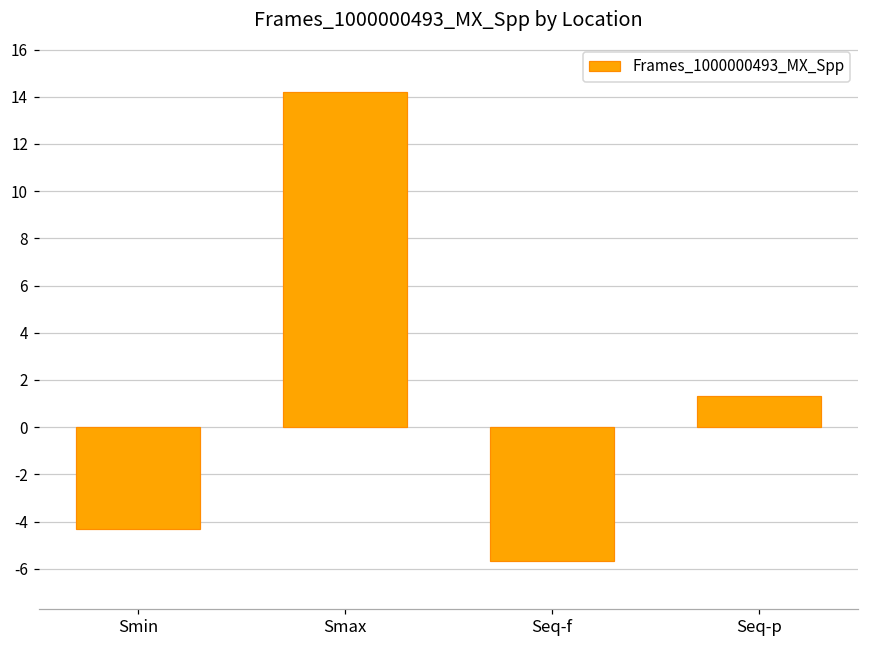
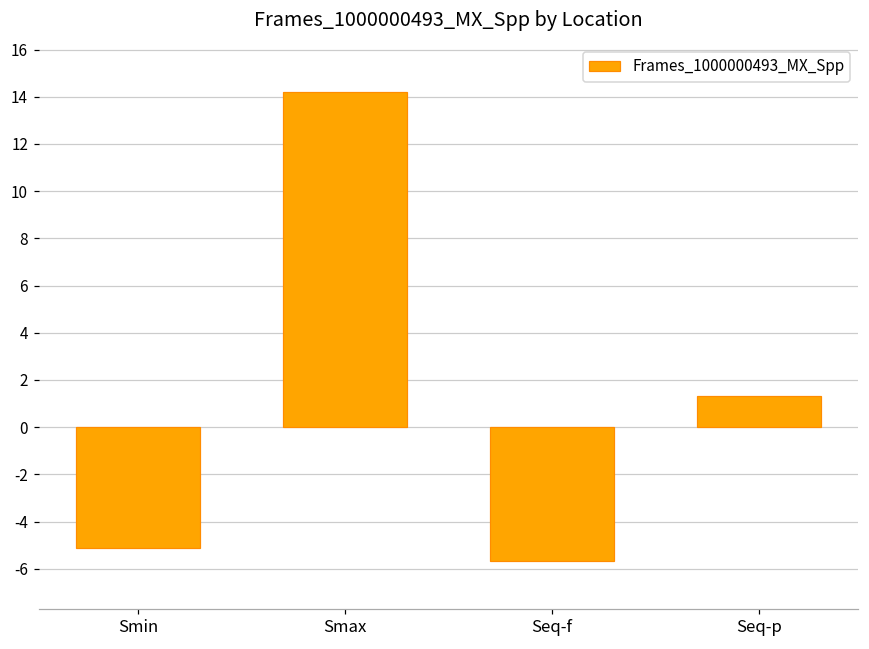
  {
-   "Smin": -4.3,
+   "Smin": -5.1,
    "Smax": 14.2,
    "Seq-f": -5.7,
    "Seq-p": 1.3
  }
